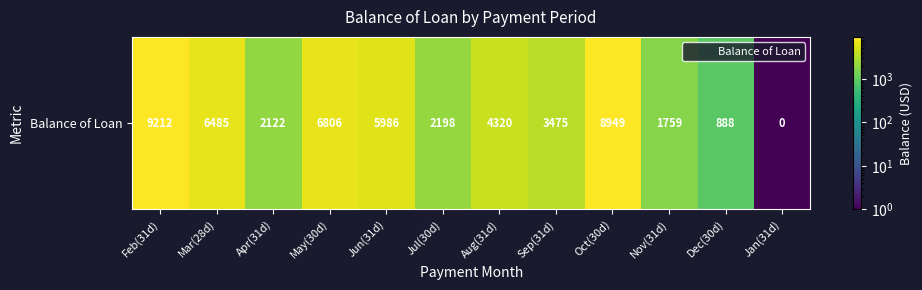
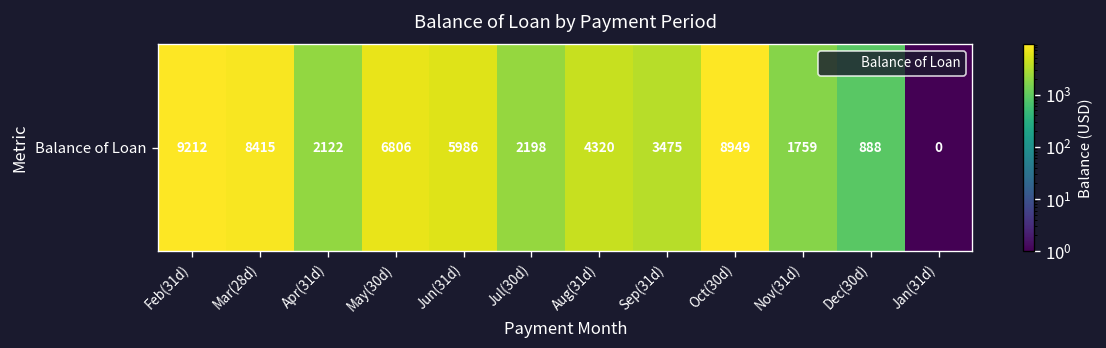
  {
    "Balance of Loan": {
      "Feb(31d)": 9212,
-     "Mar(28d)": 6485,
+     "Mar(28d)": 8415,
      "Apr(31d)": 2122,
      "May(30d)": 6806,
      "Jun(31d)": 5986,
      "Jul(30d)": 2198,
      "Aug(31d)": 4320,
      "Sep(31d)": 3475,
      "Oct(30d)": 8949,
      "Nov(31d)": 1759,
      "Dec(30d)": 888,
      "Jan(31d)": 0
    }
  }
